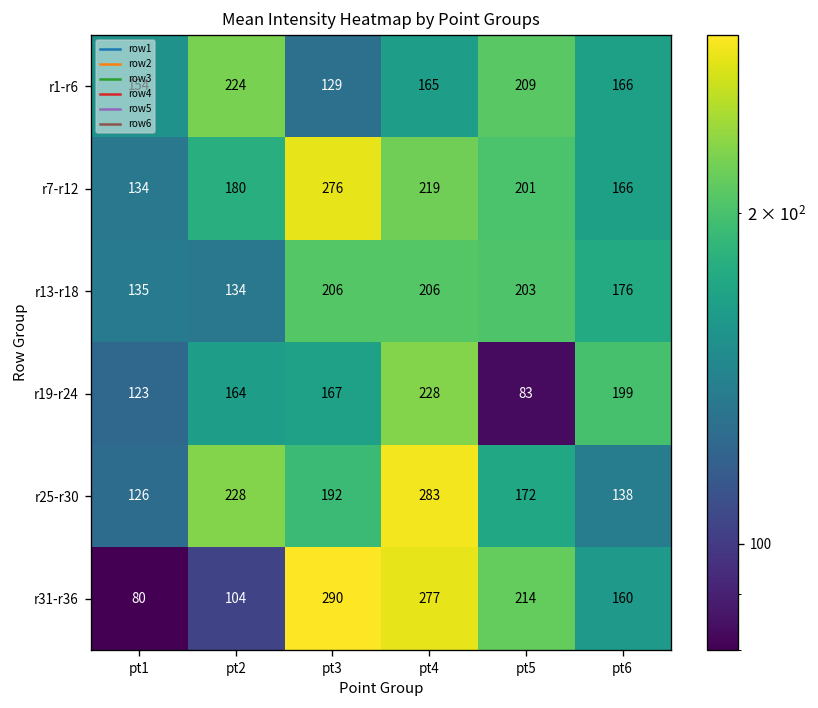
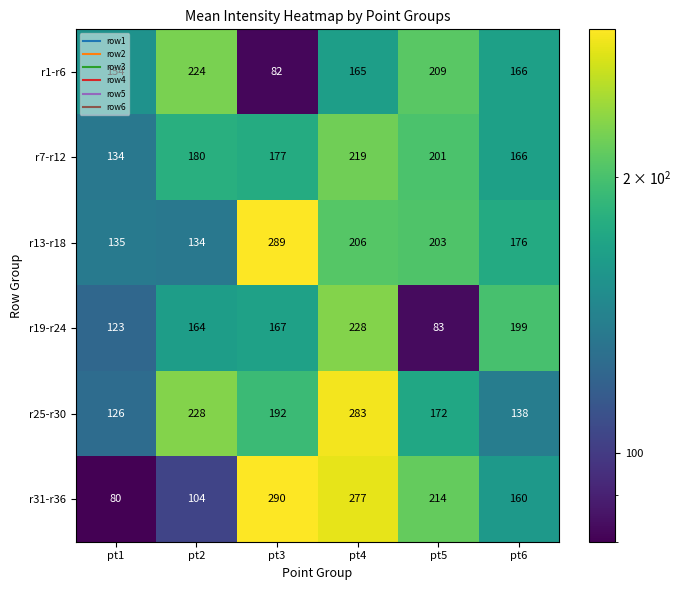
  {
    "r1-r6": {
      "pt2": 224,
-     "pt3": 129,
+     "pt3": 82,
      "pt4": 165,
      "pt5": 209,
      "pt6": 166
    },
    "r7-r12": {
      "pt1": 134,
      "pt2": 180,
-     "pt3": 276,
+     "pt3": 177,
      "pt4": 219,
      "pt5": 201,
      "pt6": 166
    },
    "r13-r18": {
      "pt1": 135,
      "pt2": 134,
-     "pt3": 206,
+     "pt3": 289,
      "pt4": 206,
      "pt5": 203,
      "pt6": 176
    },
    "r19-r24": {
      "pt1": 123,
      "pt2": 164,
      "pt3": 167,
      "pt4": 228,
      "pt5": 83,
      "pt6": 199
    },
    "r25-r30": {
      "pt1": 126,
      "pt2": 228,
      "pt3": 192,
      "pt4": 283,
      "pt5": 172,
      "pt6": 138
    },
    "r31-r36": {
      "pt1": 80,
      "pt2": 104,
      "pt3": 290,
      "pt4": 277,
      "pt5": 214,
      "pt6": 160
    }
  }
